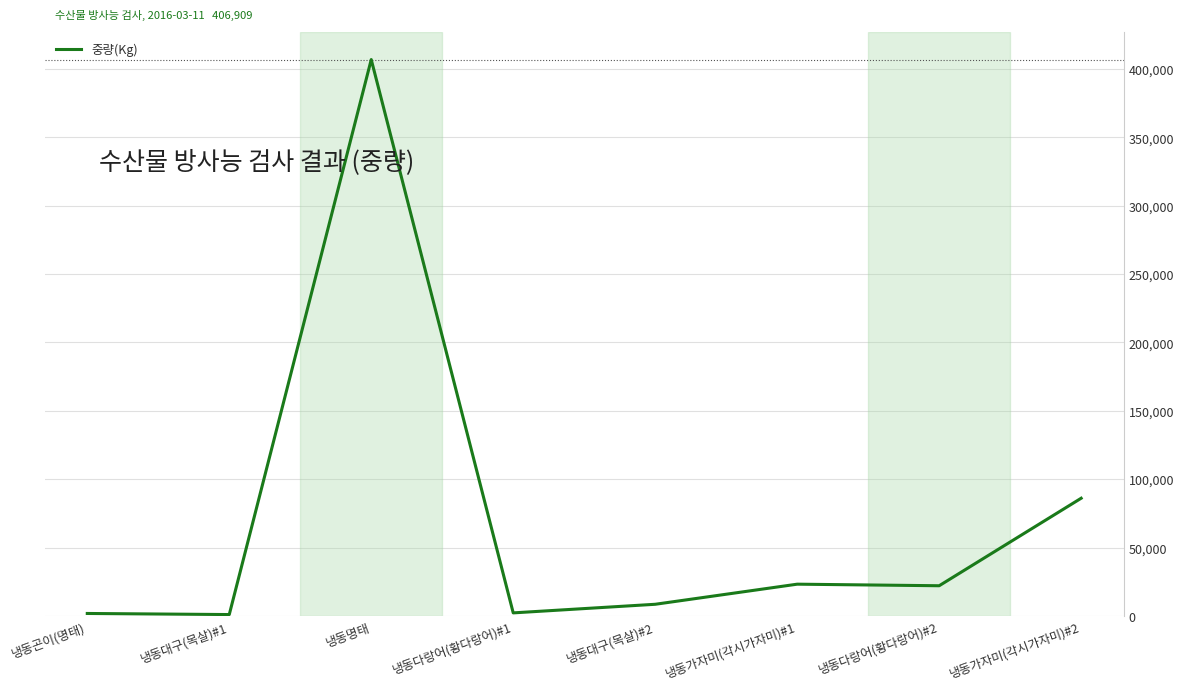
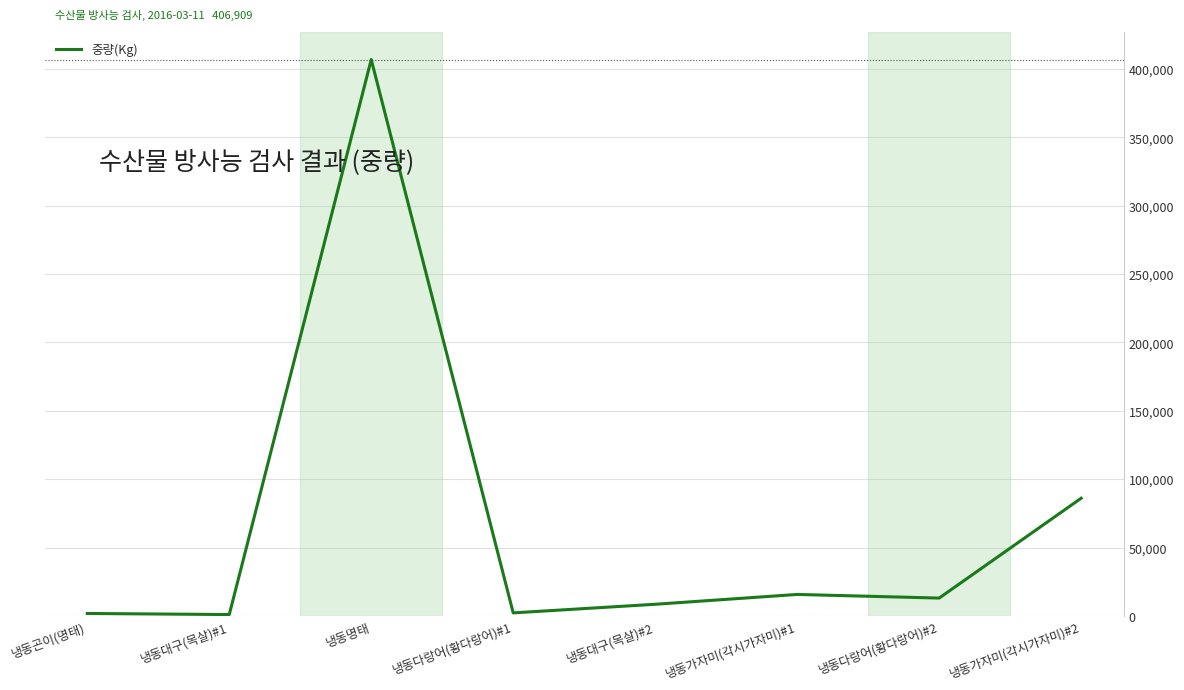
  {
    "냉동곤이(명태)": "2,000",
    "냉동대구(목살)#1": "1,000",
    "냉동명태": "407,000",
    "냉동다랑어(황다랑어)#1": "2,000",
    "냉동대구(목살)#2": "9,000",
-   "냉동가자미(각시가자미)#1": "23,000",
-   "냉동다랑어(황다랑어)#2": "22,000",
+   "냉동가자미(각시가자미)#1": "16,000",
+   "냉동다랑어(황다랑어)#2": "13,000",
    "냉동가자미(각시가자미)#2": "86,000"
  }
